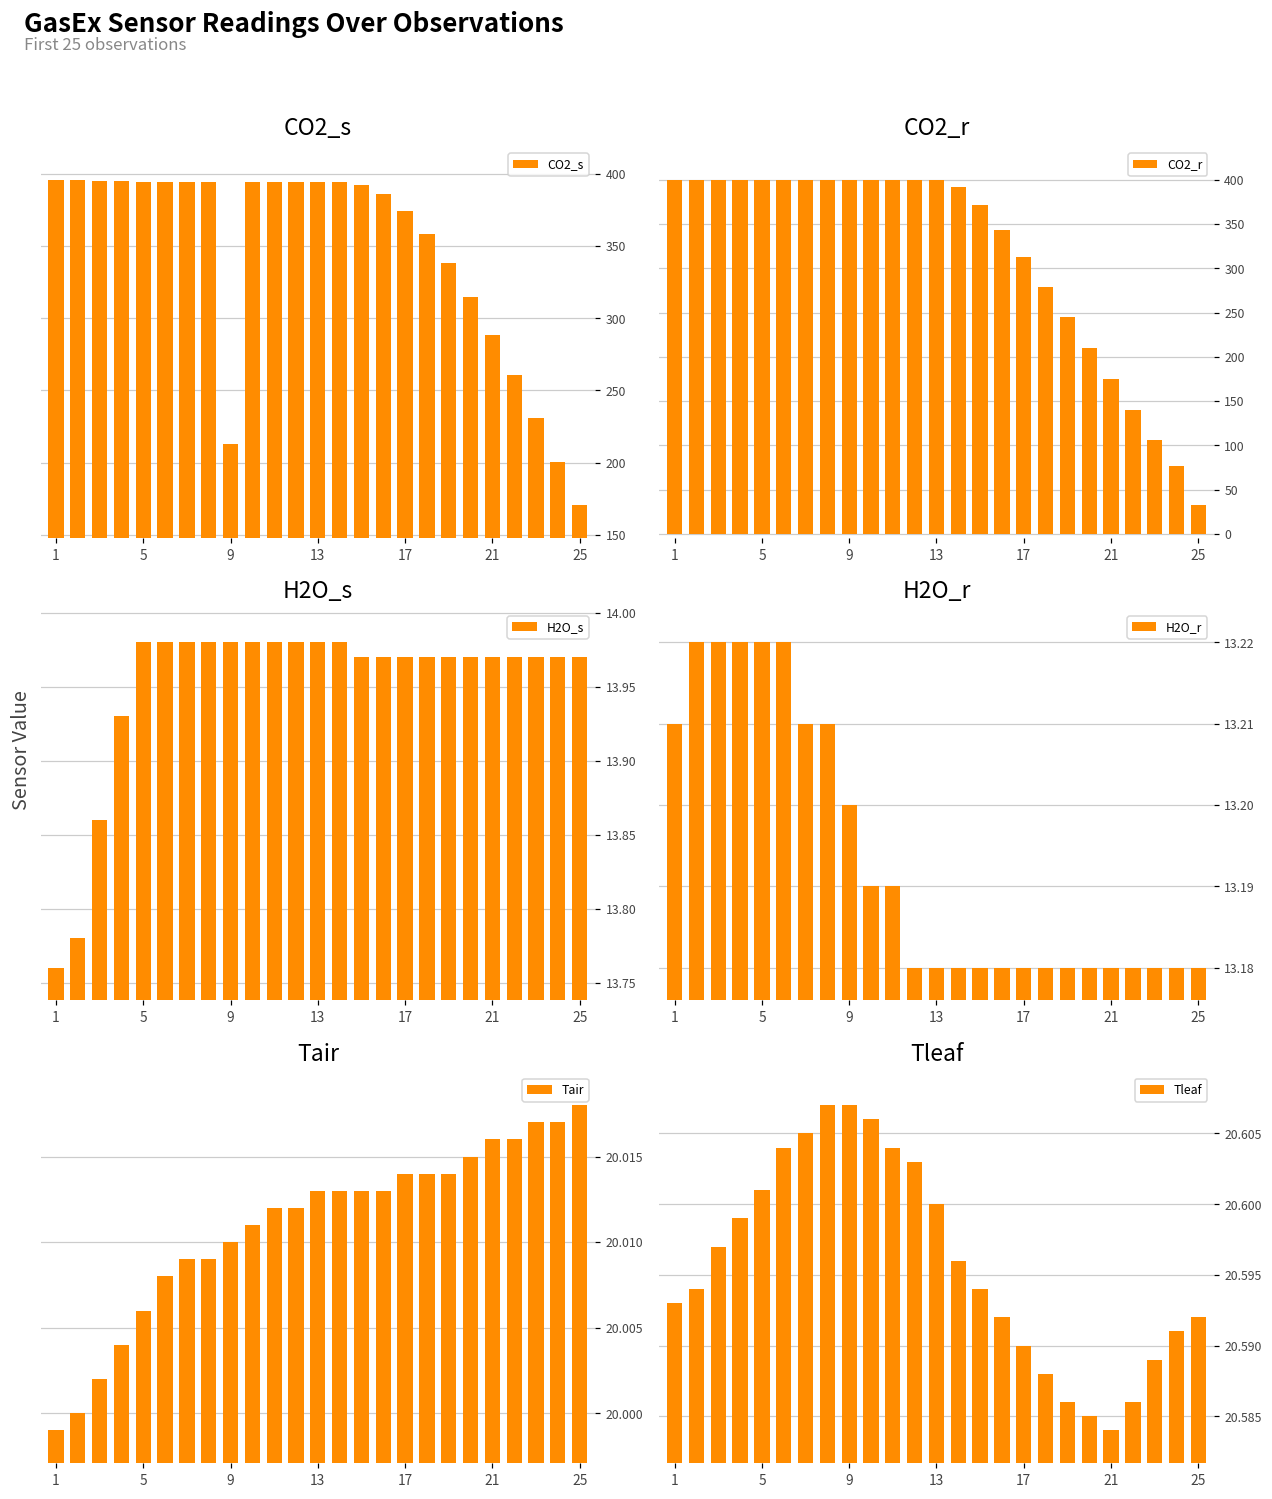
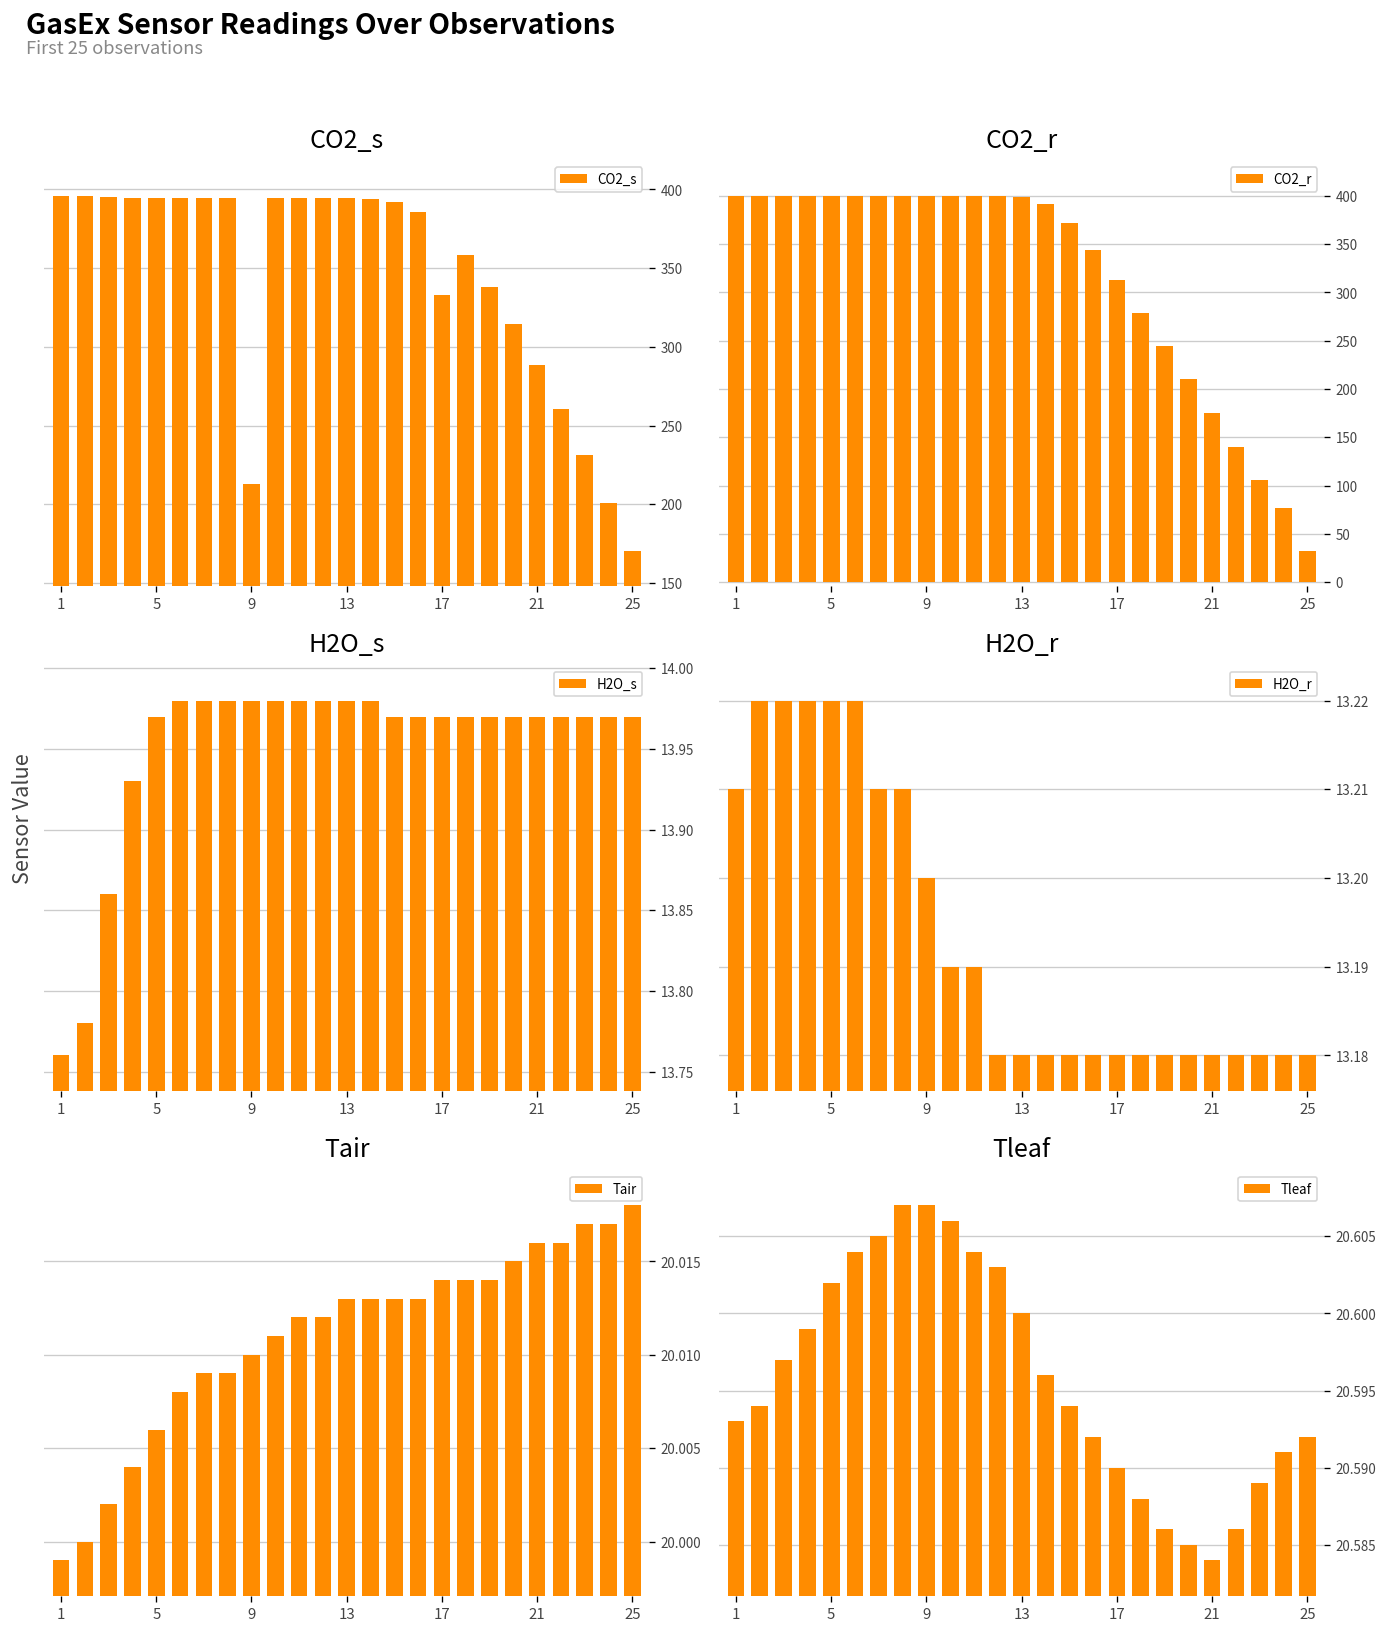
  {
    "CO2_s": {
      "1": 396,
      "5": 394,
      "9": 213,
      "13": 394,
-     "17": 374,
+     "17": 333,
      "21": 289,
      "25": 171
    },
    "CO2_r": {
      "1": 400,
      "5": 400,
      "9": 400,
      "13": 400,
      "17": 310,
      "21": 180,
      "25": 30
    },
    "H2O_s": {
      "1": 13.76,
-     "5": 13.98,
+     "5": 13.97,
      "9": 13.98,
      "13": 13.98,
      "17": 13.97,
      "21": 13.97,
      "25": 13.97
    },
    "H2O_r": {
      "1": 13.210,
      "5": 13.220,
      "9": 13.200,
      "13": 13.180,
      "17": 13.180,
      "21": 13.180,
      "25": 13.180
    },
    "Tair": {
      "1": 19.9990,
      "5": 20.0060,
      "9": 20.0100,
      "13": 20.0130,
      "17": 20.0140,
      "21": 20.0160,
      "25": 20.0180
    },
    "Tleaf": {
      "1": 20.593,
-     "5": 20.601,
+     "5": 20.602,
      "9": 20.607,
      "13": 20.600,
      "17": 20.590,
      "21": 20.584,
      "25": 20.592
    }
  }
